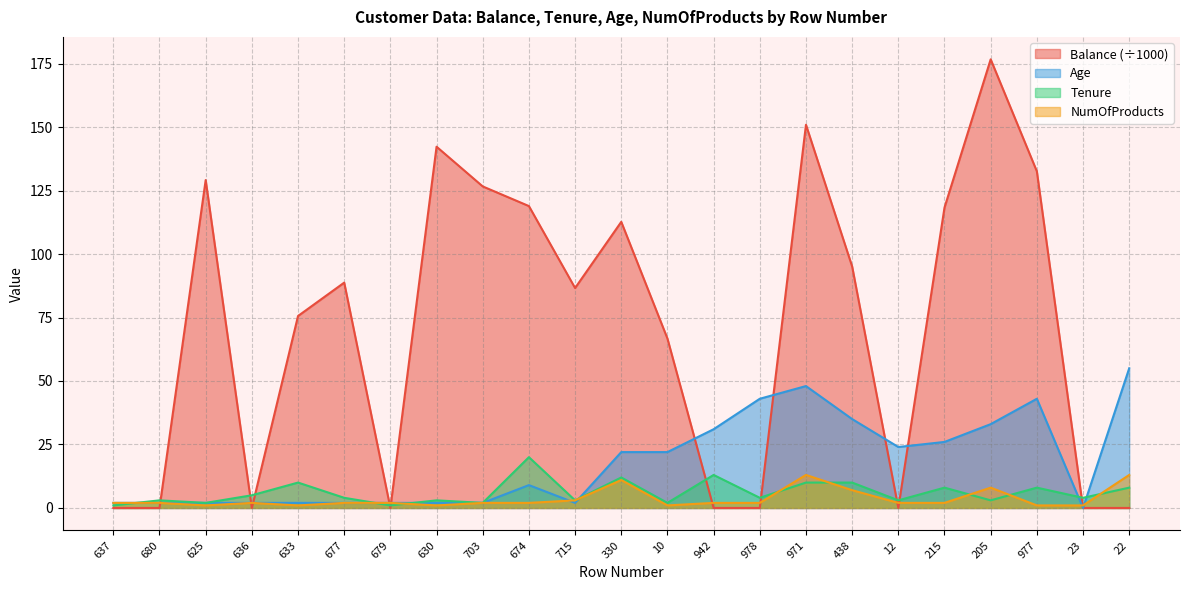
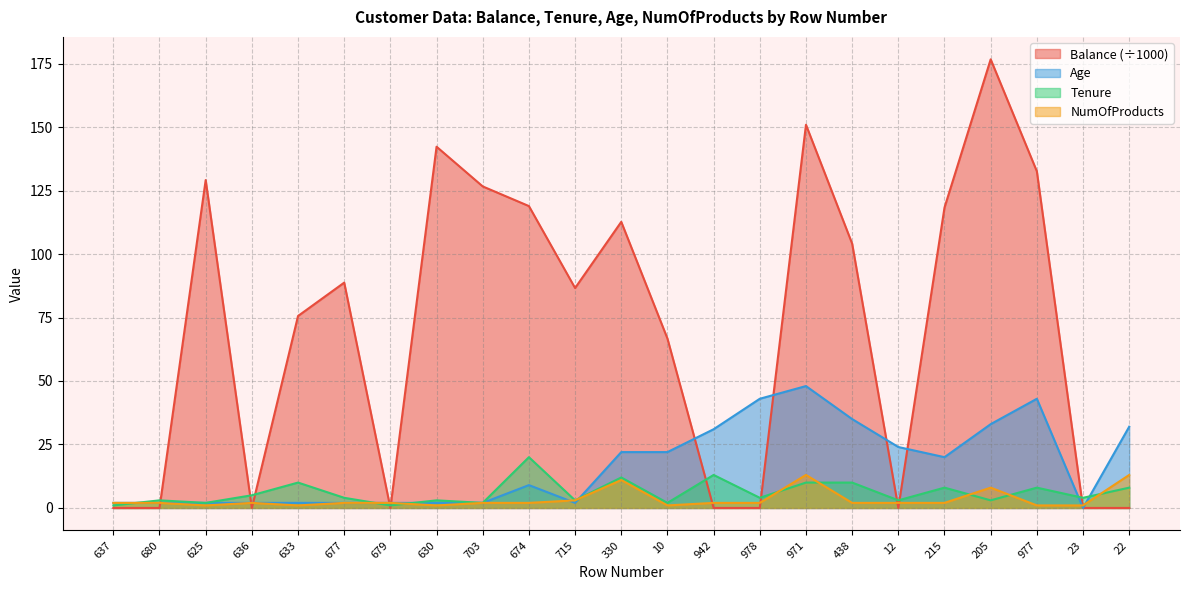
  {
    "Balance (÷1000)": {
      "637": 0,
      "680": 0,
      "625": 129,
      "636": 0,
      "633": 76,
      "677": 89,
      "679": 0,
      "630": 142,
      "703": 127,
      "674": 119,
      "715": 87,
      "330": 113,
      "10": 67,
      "942": 0,
      "978": 0,
      "971": 151,
-     "438": 95,
+     "438": 104,
      "12": 0,
      "215": 118,
      "205": 177,
      "977": 133,
      "22": 0
    },
    "Age": {
      "674": 9,
      "715": 2,
      "330": 22,
      "10": 22,
      "942": 31,
      "978": 43,
      "971": 48,
      "438": 35,
      "12": 24,
-     "215": 26,
+     "215": 20,
      "205": 33,
      "977": 43,
-     "22": 55
+     "22": 32
    },
    "Tenure": {
      "680": 3,
      "636": 5,
      "633": 10,
      "677": 4,
      "630": 3,
      "674": 20,
      "942": 13,
      "978": 4,
      "971": 10,
      "438": 10,
      "12": 3,
      "215": 8,
      "205": 3,
      "977": 8,
      "23": 4,
      "22": 8
    },
    "NumOfProducts": {
      "674": 2,
      "942": 2,
      "978": 2,
      "971": 13,
-     "438": 7,
+     "438": 2,
      "12": 2,
      "215": 2,
      "205": 8,
      "977": 1,
      "23": 1,
      "22": 13
    }
  }
